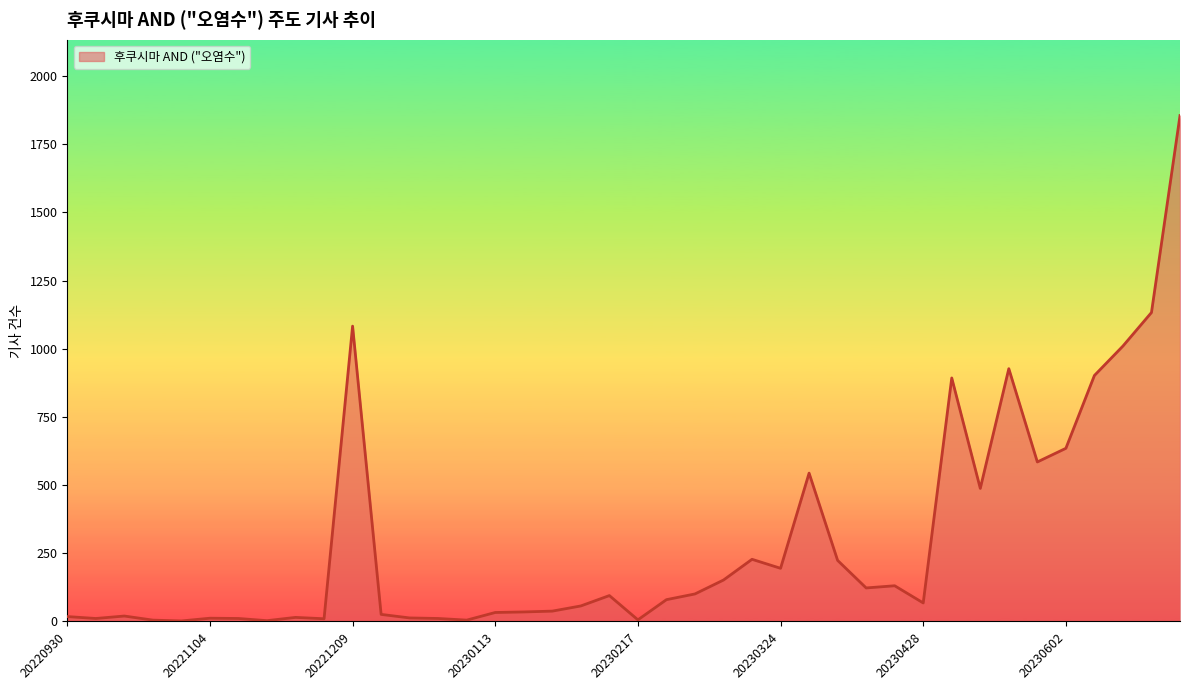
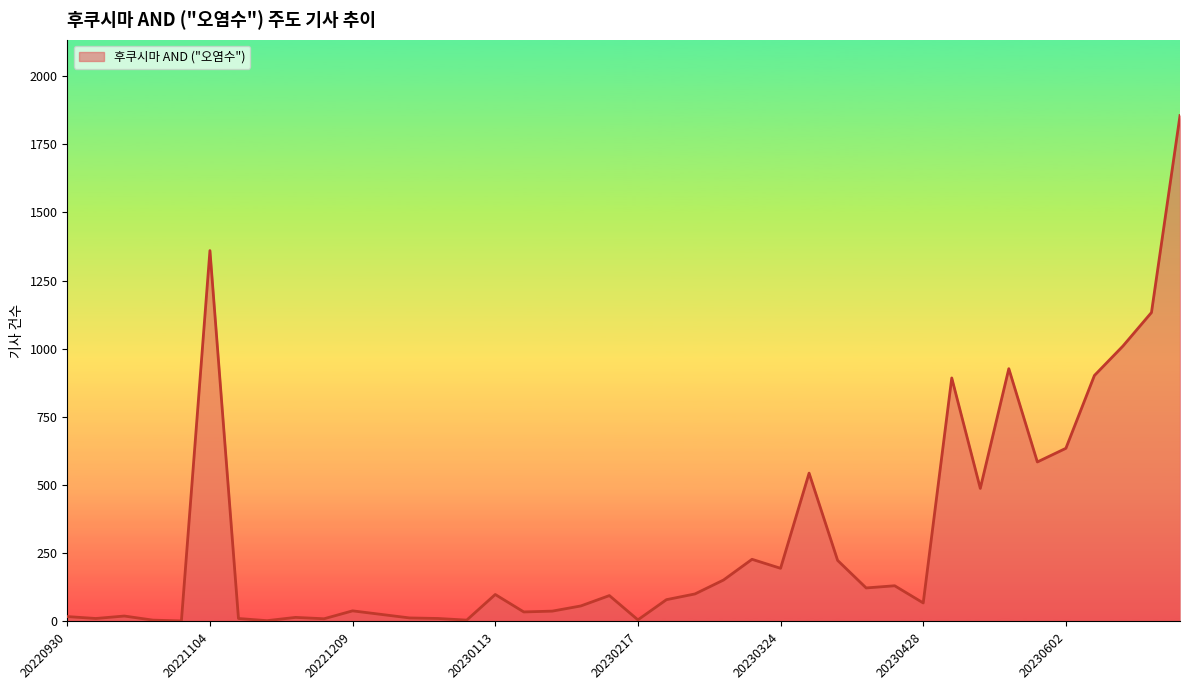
  {
    "20220930": 20,
-   "20221104": 10,
-   "20221209": 1080,
-   "20230113": 30,
+   "20221104": 1360,
+   "20221209": 40,
+   "20230113": 100,
    "20230217": 10,
    "20230324": 200,
    "20230428": 70,
    "20230602": 640
  }
